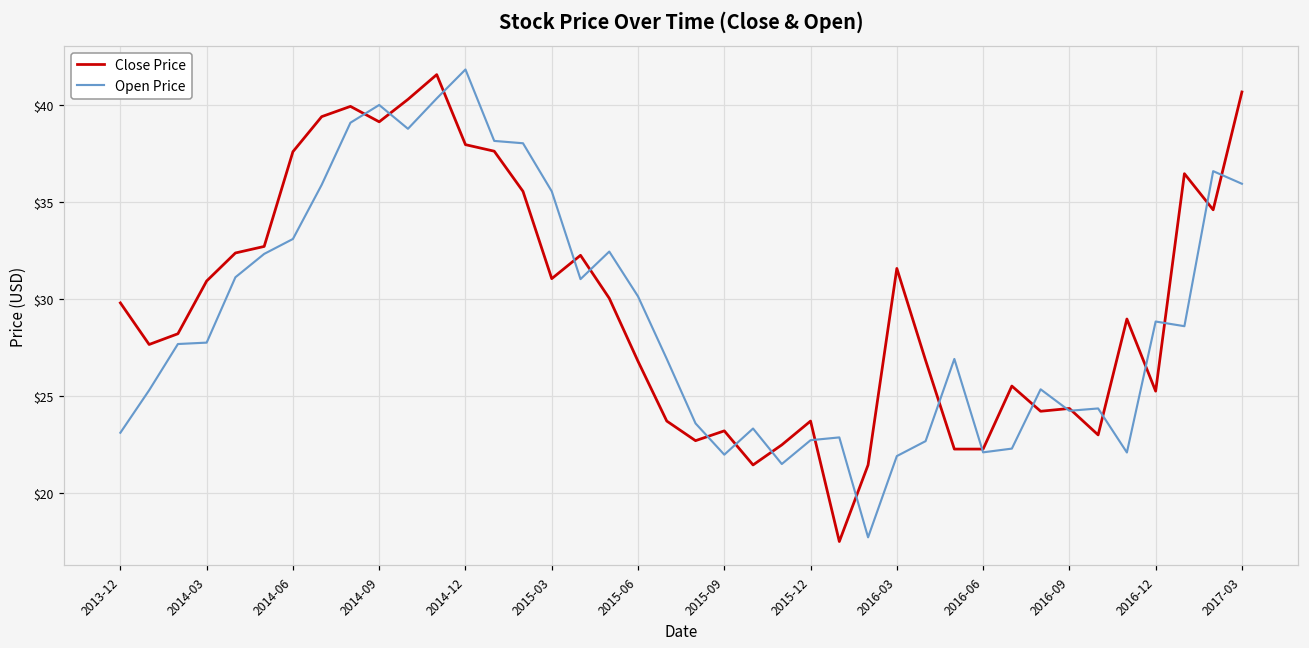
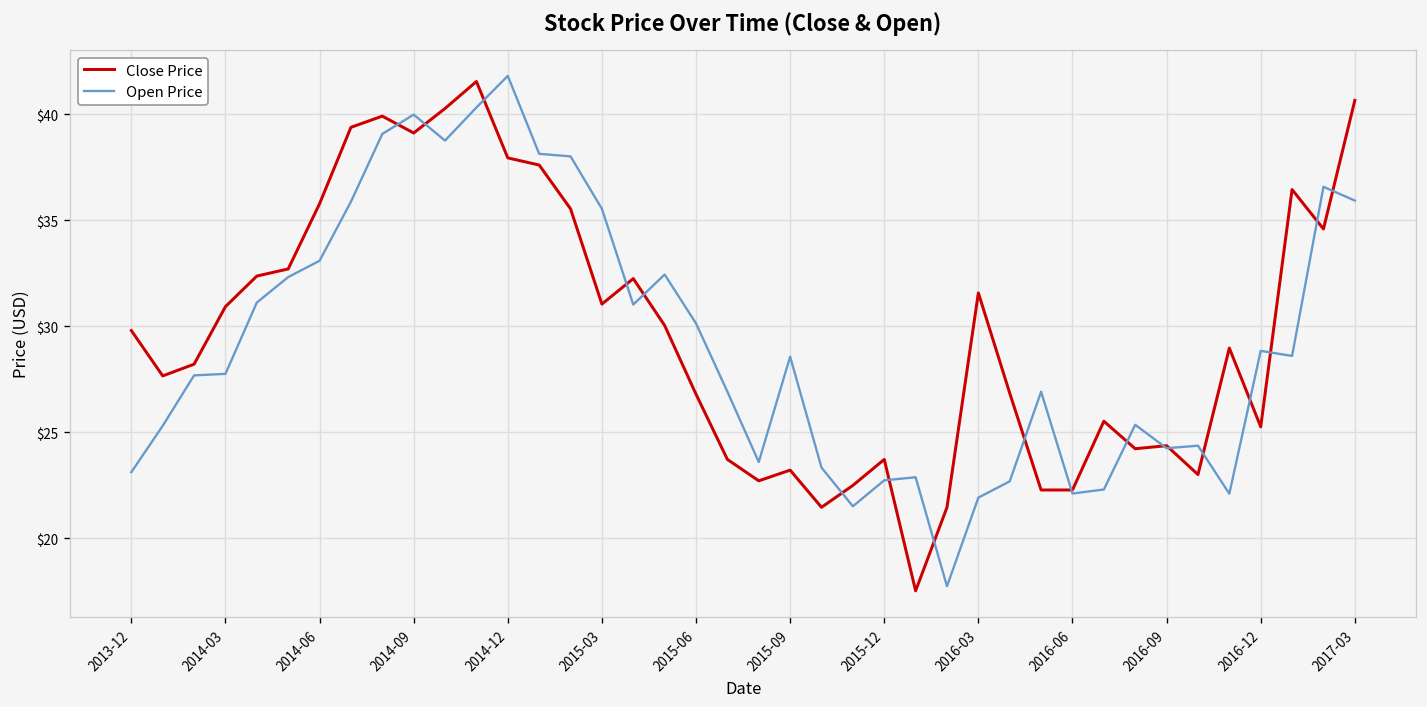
  {
    "Close Price": {
      "2013-12": "$29.8",
      "2014-03": "$30.9",
-     "2014-06": "$37.6",
+     "2014-06": "$35.8",
      "2014-09": "$39.1",
      "2014-12": "$37.9",
      "2015-03": "$31.0",
      "2015-06": "$26.8",
      "2015-09": "$23.2",
      "2015-12": "$23.7",
      "2016-03": "$31.6",
      "2016-06": "$22.3",
      "2016-12": "$25.3",
      "2017-03": "$40.7"
    },
    "Open Price": {
      "2013-12": "$23.1",
      "2014-03": "$27.8",
      "2014-06": "$33.1",
      "2014-09": "$40.0",
      "2014-12": "$41.8",
      "2015-03": "$35.5",
      "2015-06": "$30.1",
-     "2015-09": "$22.0",
+     "2015-09": "$28.6",
      "2015-12": "$22.7",
      "2016-03": "$21.9",
      "2016-06": "$22.1",
      "2016-12": "$28.8",
      "2017-03": "$35.9"
    }
  }
